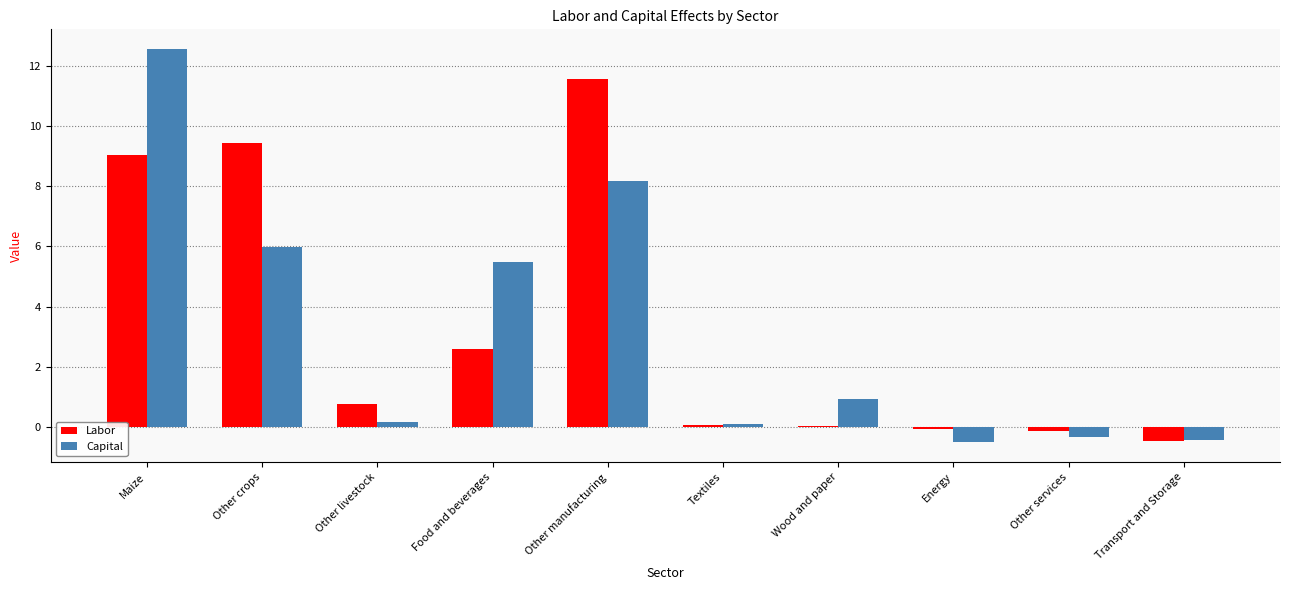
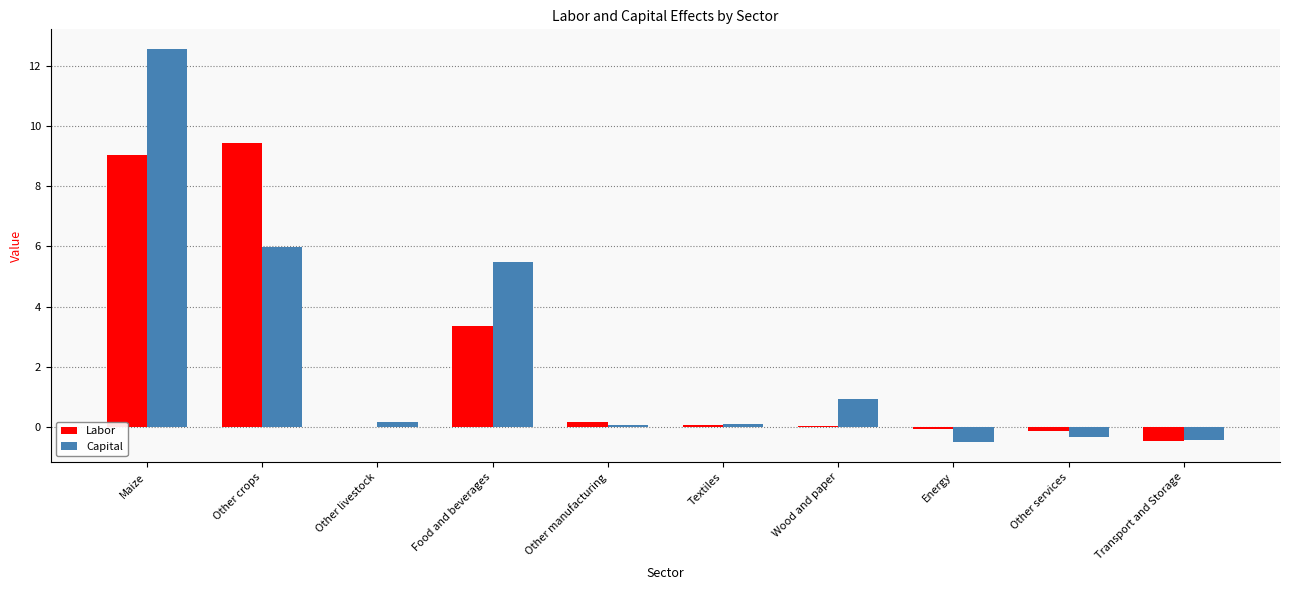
  {
    "Labor": {
      "Maize": 9.1,
      "Other crops": 9.4,
-     "Other livestock": 0.8,
-     "Food and beverages": 2.6,
-     "Other manufacturing": 11.6,
+     "Other livestock": 0.0,
+     "Food and beverages": 3.4,
+     "Other manufacturing": 0.2,
      "Other services": -0.1,
      "Transport and Storage": -0.5
    },
    "Capital": {
      "Maize": 12.6,
      "Other crops": 6.0,
      "Other livestock": 0.2,
      "Food and beverages": 5.5,
-     "Other manufacturing": 8.2,
+     "Other manufacturing": 0.1,
      "Textiles": 0.1,
      "Wood and paper": 0.9,
      "Energy": -0.5,
      "Other services": -0.3,
      "Transport and Storage": -0.4
    }
  }
